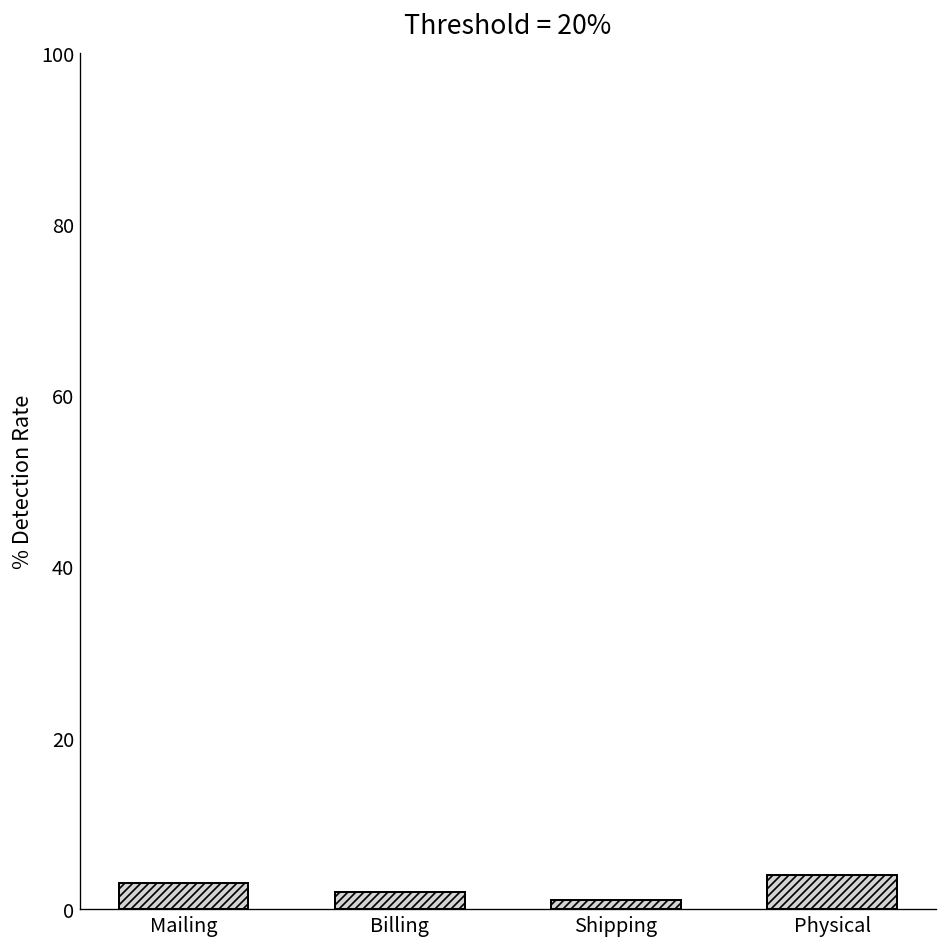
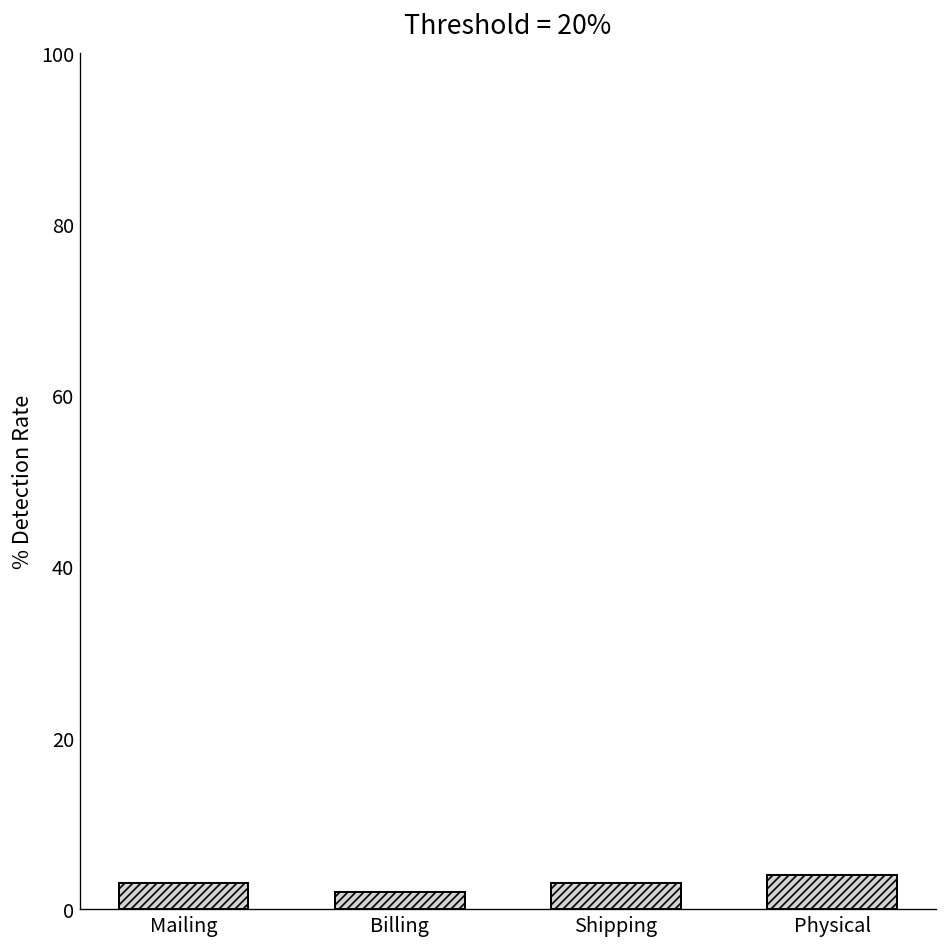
  {
    "Mailing": 3,
    "Billing": 2,
-   "Shipping": 1,
+   "Shipping": 3,
    "Physical": 4
  }
